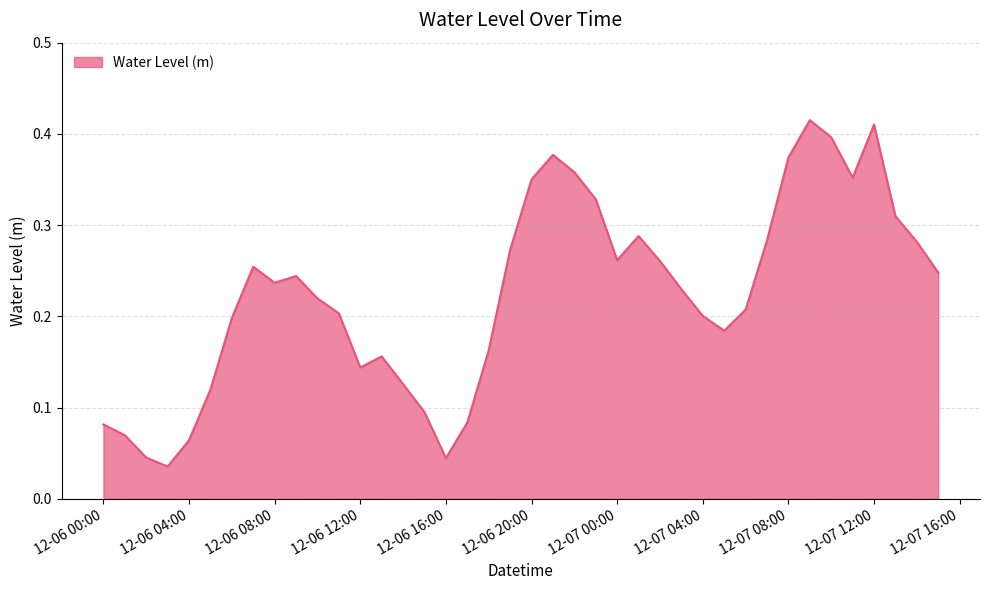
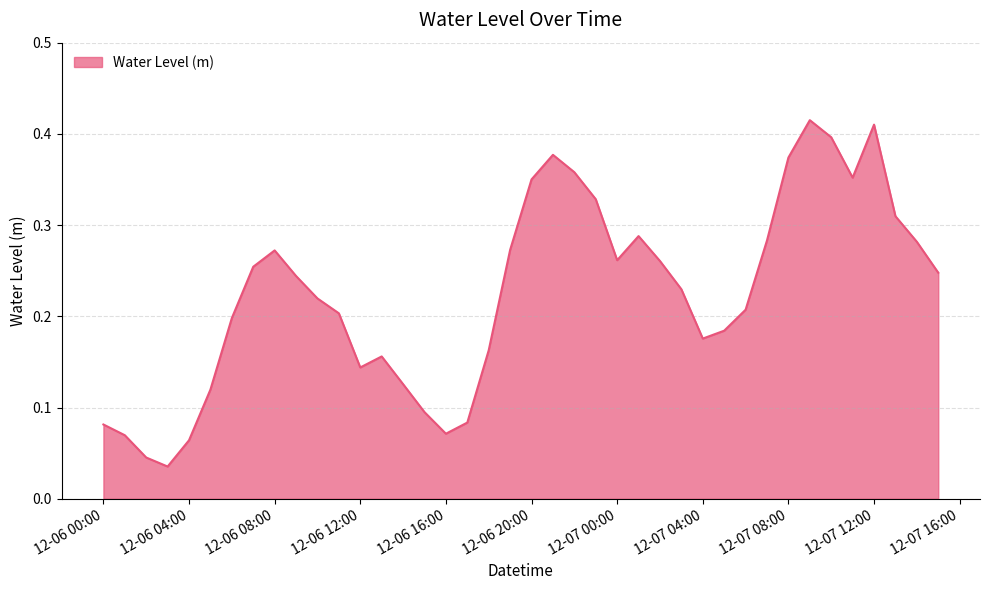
  {
    "12-06 00:00": 0.08,
    "12-06 04:00": 0.06,
-   "12-06 08:00": 0.24,
+   "12-06 08:00": 0.27,
    "12-06 12:00": 0.14,
-   "12-06 16:00": 0.04,
+   "12-06 16:00": 0.07,
    "12-06 20:00": 0.35,
    "12-07 00:00": 0.26,
-   "12-07 04:00": 0.20,
+   "12-07 04:00": 0.18,
    "12-07 08:00": 0.37,
    "12-07 12:00": 0.41
  }
